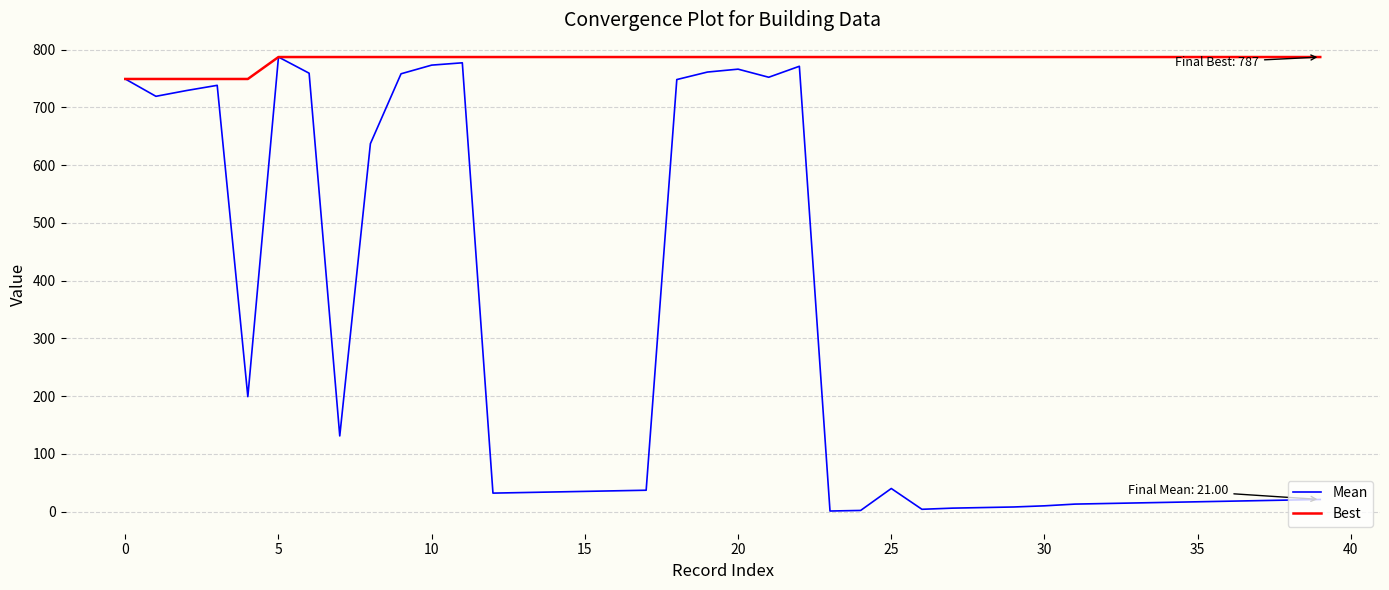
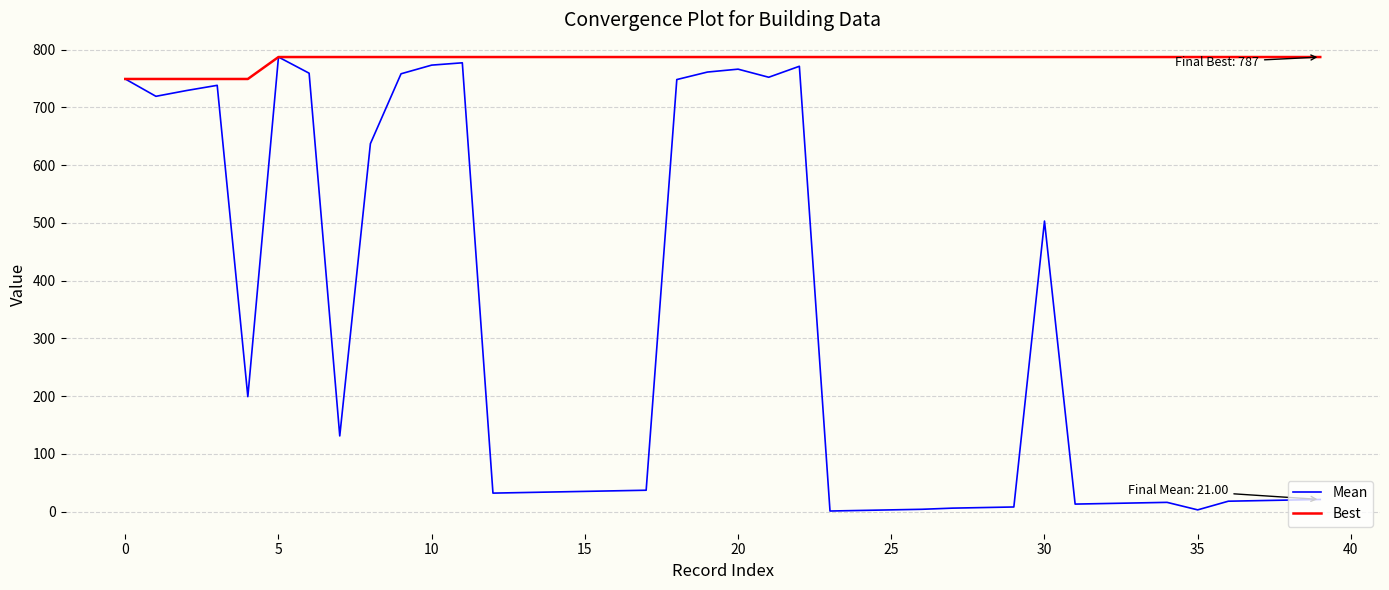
  {
    "Mean": {
      "10": 770,
      "15": 40,
      "20": 770,
-     "25": 40,
-     "30": 10,
-     "35": 20
+     "25": 0,
+     "30": 500,
+     "35": 0
    },
    "Best": {
      "10": 790,
      "15": 790,
      "20": 790,
      "25": 790,
      "30": 790
    }
  }
